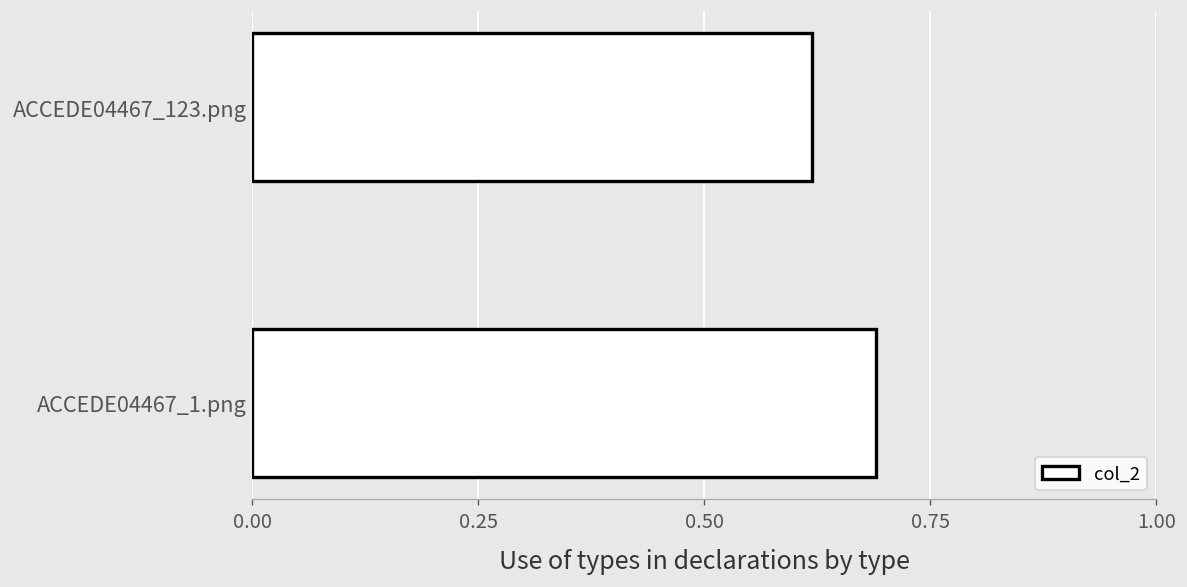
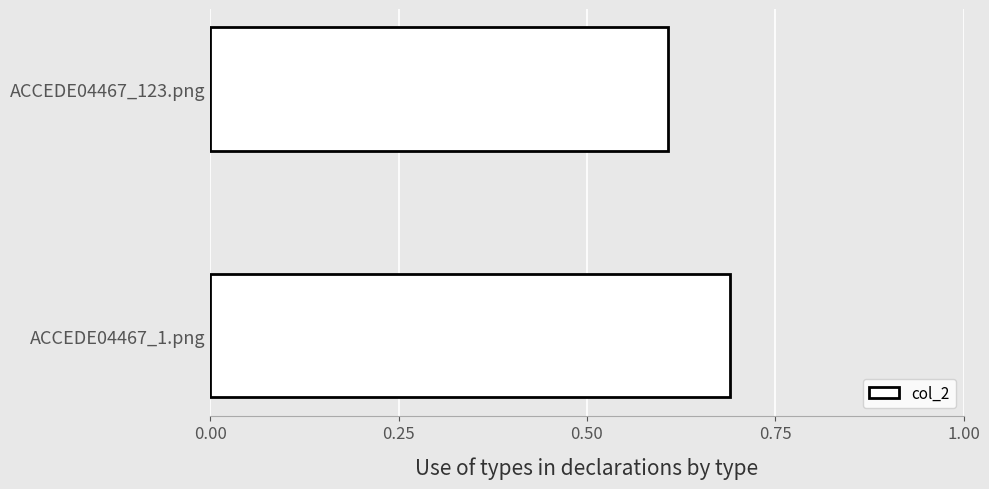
  {
-   "ACCEDE04467_123.png": 0.62,
+   "ACCEDE04467_123.png": 0.61,
    "ACCEDE04467_1.png": 0.69
  }
